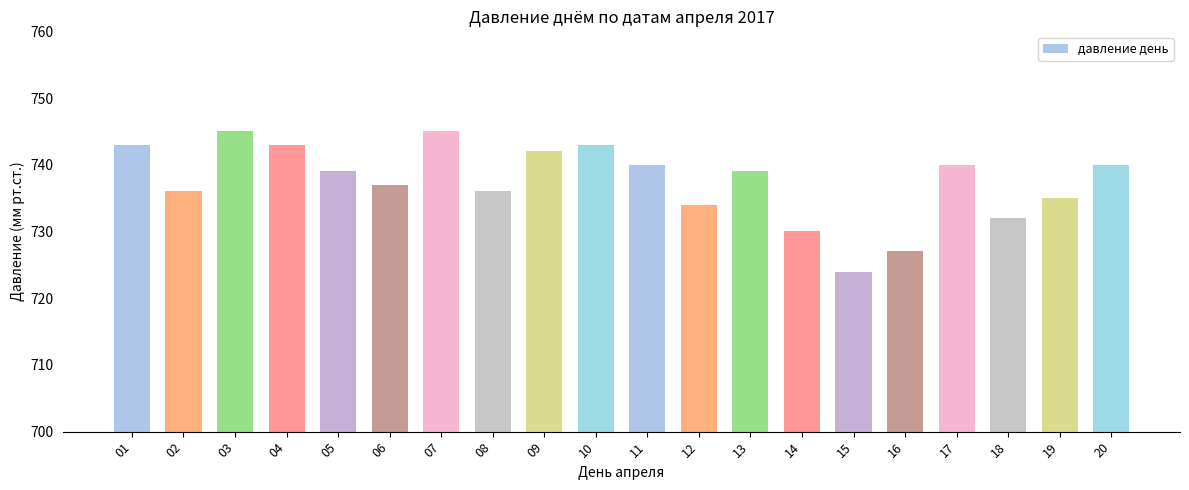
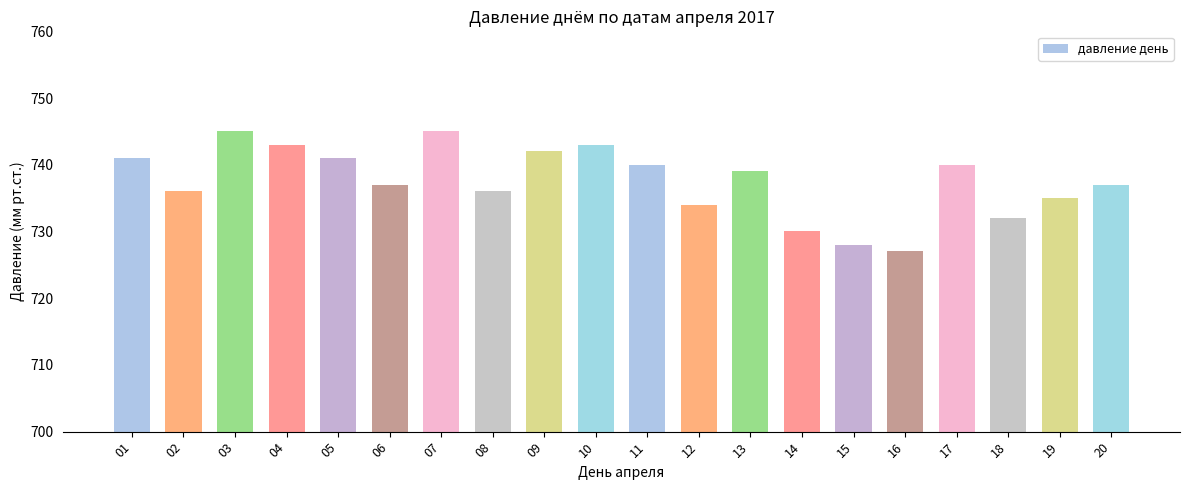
  {
-   "01": 743,
+   "01": 741,
    "02": 736,
    "03": 745,
    "04": 743,
-   "05": 739,
+   "05": 741,
    "06": 737,
    "07": 745,
    "08": 736,
    "09": 742,
    "10": 743,
    "11": 740,
    "12": 734,
    "13": 739,
    "14": 730,
-   "15": 724,
+   "15": 728,
    "16": 727,
    "17": 740,
    "18": 732,
    "19": 735,
-   "20": 740
+   "20": 737
  }
